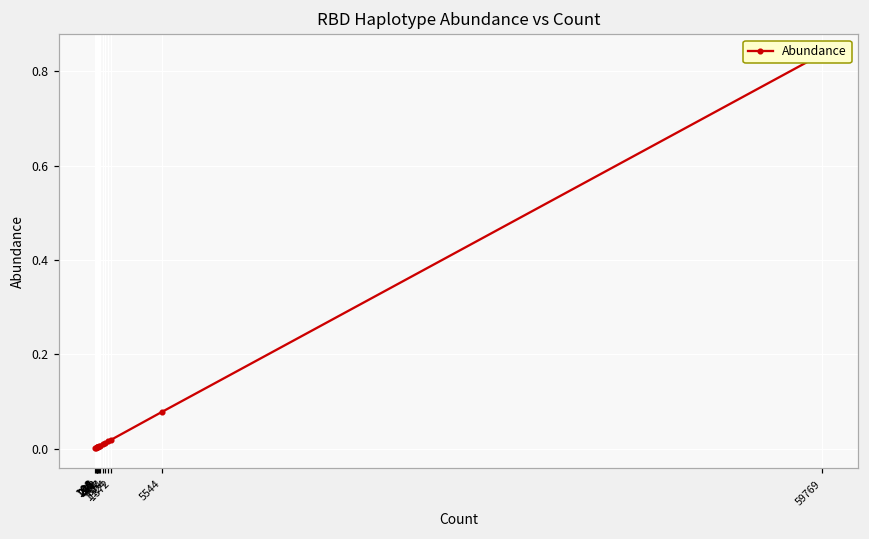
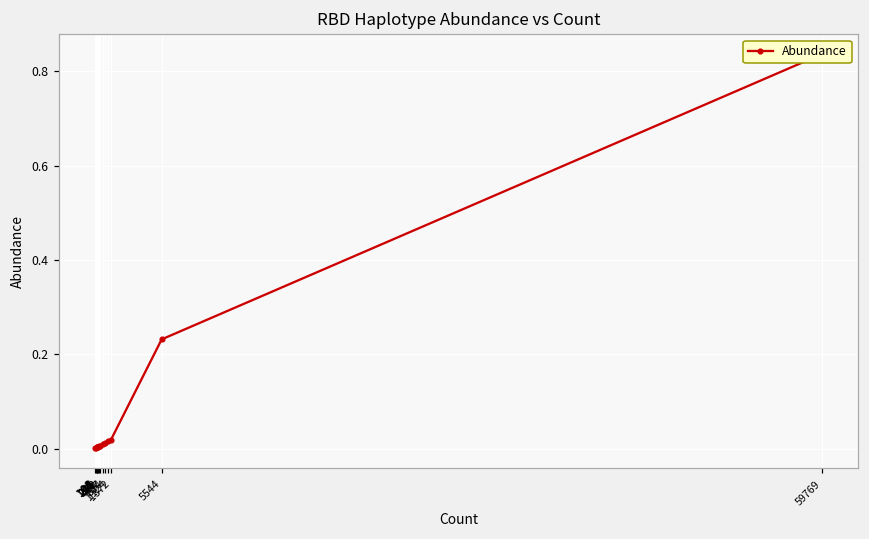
  {
    "108": 0.00,
    "104": 0.00,
    "215": 0.00,
    "226": 0.00,
    "265": 0.00,
    "281": 0.00,
    "430": 0.01,
    "472": 0.01,
    "737": 0.01,
    "884": 0.01,
    "1124": 0.02,
    "1372": 0.02,
-   "5544": 0.08
+   "5544": 0.23
  }
